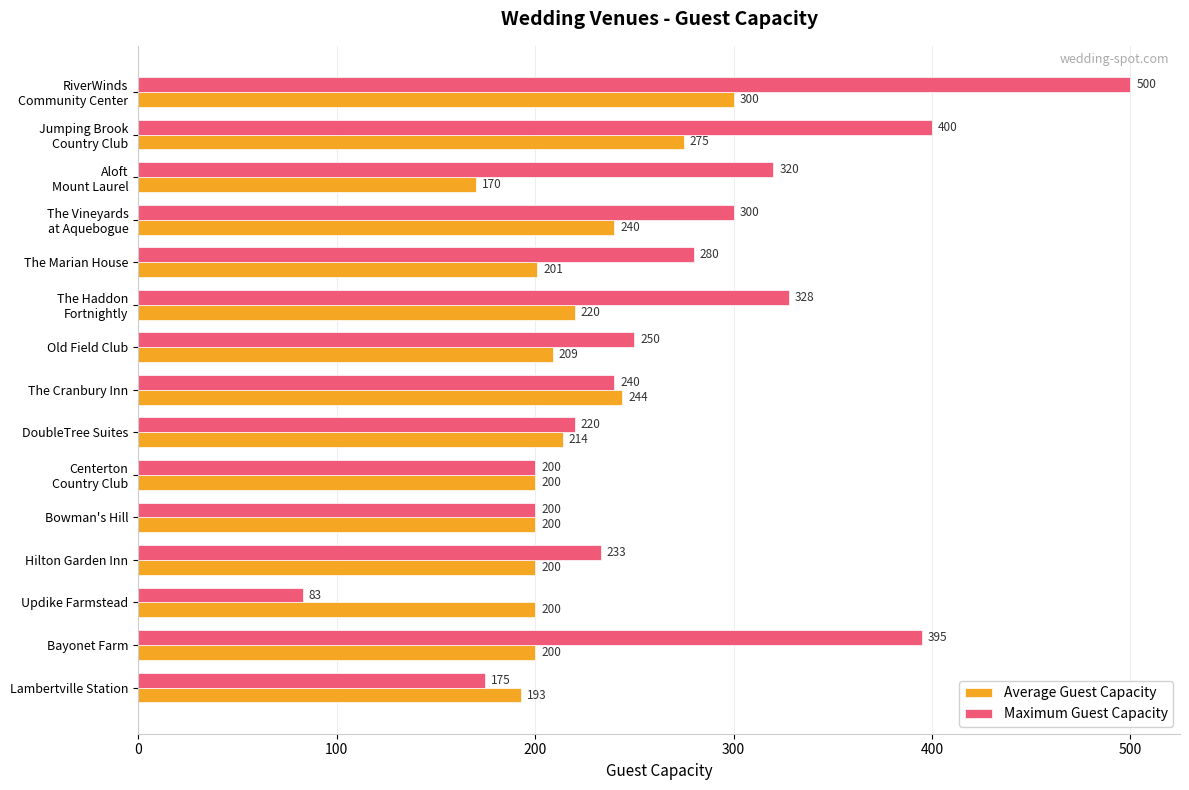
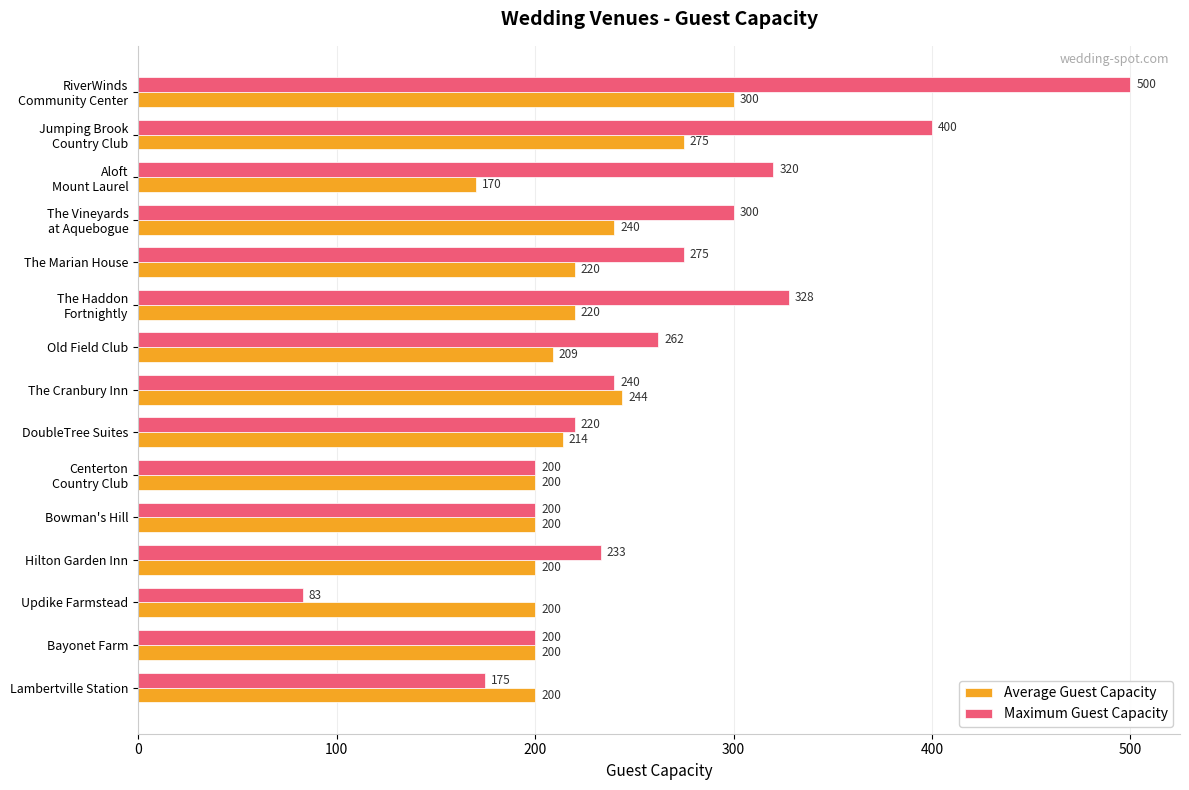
  {
    "Average Guest Capacity": {
      "RiverWinds Community Center": 300,
      "Jumping Brook Country Club": 275,
      "Aloft Mount Laurel": 170,
      "The Vineyards at Aquebogue": 240,
-     "The Marian House": 201,
+     "The Marian House": 220,
      "The Haddon Fortnightly": 220,
      "Old Field Club": 209,
      "The Cranbury Inn": 244,
      "DoubleTree Suites": 214,
      "Centerton Country Club": 200,
      "Bowman's Hill": 200,
      "Hilton Garden Inn": 200,
      "Updike Farmstead": 200,
      "Bayonet Farm": 200,
-     "Lambertville Station": 193
+     "Lambertville Station": 200
    },
    "Maximum Guest Capacity": {
      "RiverWinds Community Center": 500,
      "Jumping Brook Country Club": 400,
      "Aloft Mount Laurel": 320,
      "The Vineyards at Aquebogue": 300,
-     "The Marian House": 280,
+     "The Marian House": 275,
      "The Haddon Fortnightly": 328,
-     "Old Field Club": 250,
+     "Old Field Club": 262,
      "The Cranbury Inn": 240,
      "DoubleTree Suites": 220,
      "Centerton Country Club": 200,
      "Bowman's Hill": 200,
      "Hilton Garden Inn": 233,
      "Updike Farmstead": 83,
-     "Bayonet Farm": 395,
+     "Bayonet Farm": 200,
      "Lambertville Station": 175
    }
  }
